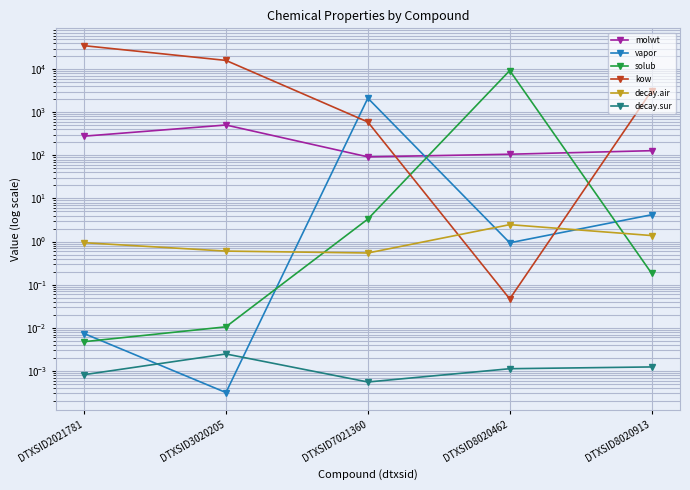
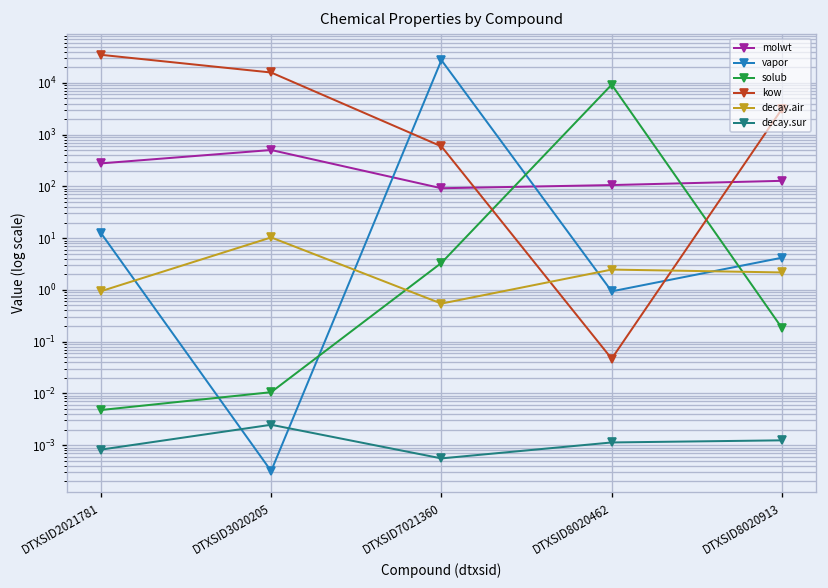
  {
    "molwt": {
      "DTXSID2021781": 300,
      "DTXSID3020205": 500,
      "DTXSID7021360": 90,
      "DTXSID8020462": 110,
      "DTXSID8020913": 130
    },
    "vapor": {
-     "DTXSID2021781": 0.007,
+     "DTXSID2021781": 13,
      "DTXSID3020205": 0.0003,
-     "DTXSID7021360": 2000,
+     "DTXSID7021360": 30000,
      "DTXSID8020462": 0.9,
      "DTXSID8020913": 4
    },
    "solub": {
      "DTXSID2021781": 0.005,
      "DTXSID3020205": 0.011,
      "DTXSID7021360": 3,
      "DTXSID8020462": 9000,
      "DTXSID8020913": 0.18
    },
    "kow": {
      "DTXSID2021781": 30000,
      "DTXSID3020205": 16000,
      "DTXSID7021360": 600,
      "DTXSID8020462": 0.05
    },
    "decay.air": {
      "DTXSID2021781": 0.9,
-     "DTXSID3020205": 0.6,
+     "DTXSID3020205": 10,
      "DTXSID7021360": 0.5,
      "DTXSID8020462": 2,
-     "DTXSID8020913": 1.4
+     "DTXSID8020913": 2
    },
    "decay.sur": {
      "DTXSID2021781": 0.0008,
      "DTXSID3020205": 0.002,
      "DTXSID7021360": 0.0006,
      "DTXSID8020462": 0.001,
      "DTXSID8020913": 0.0012
    }
  }
